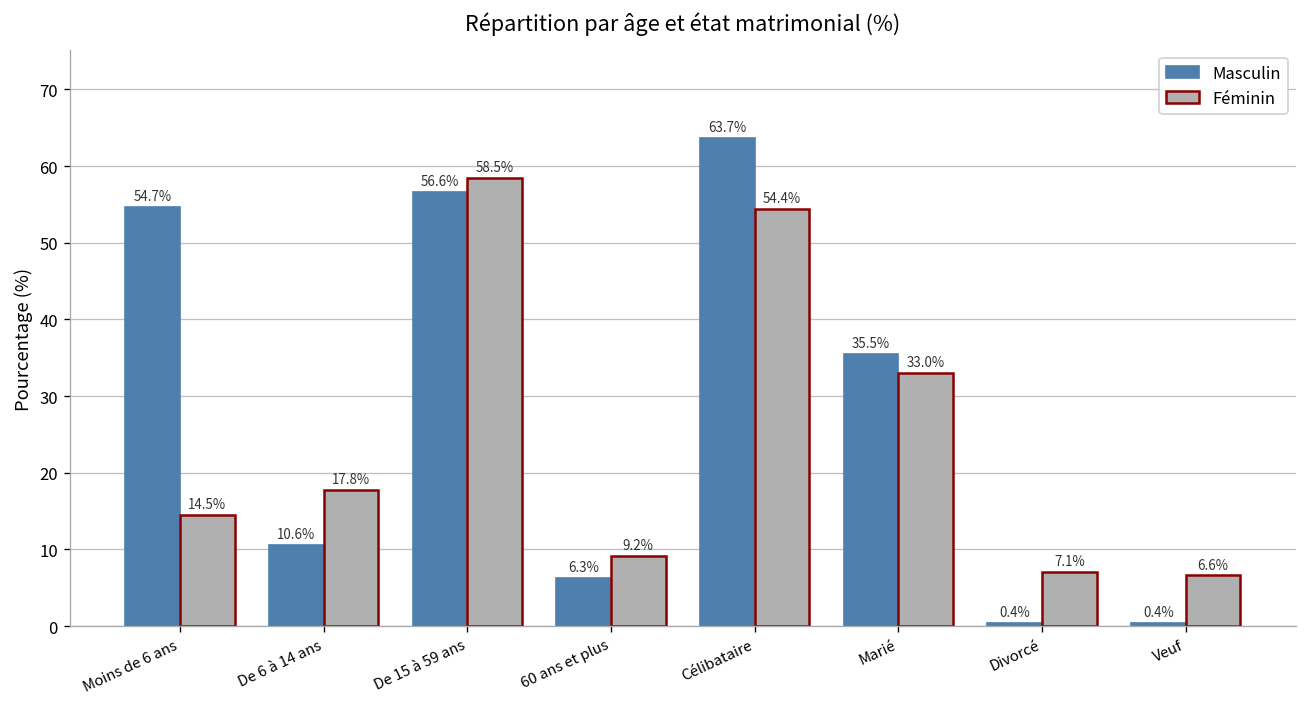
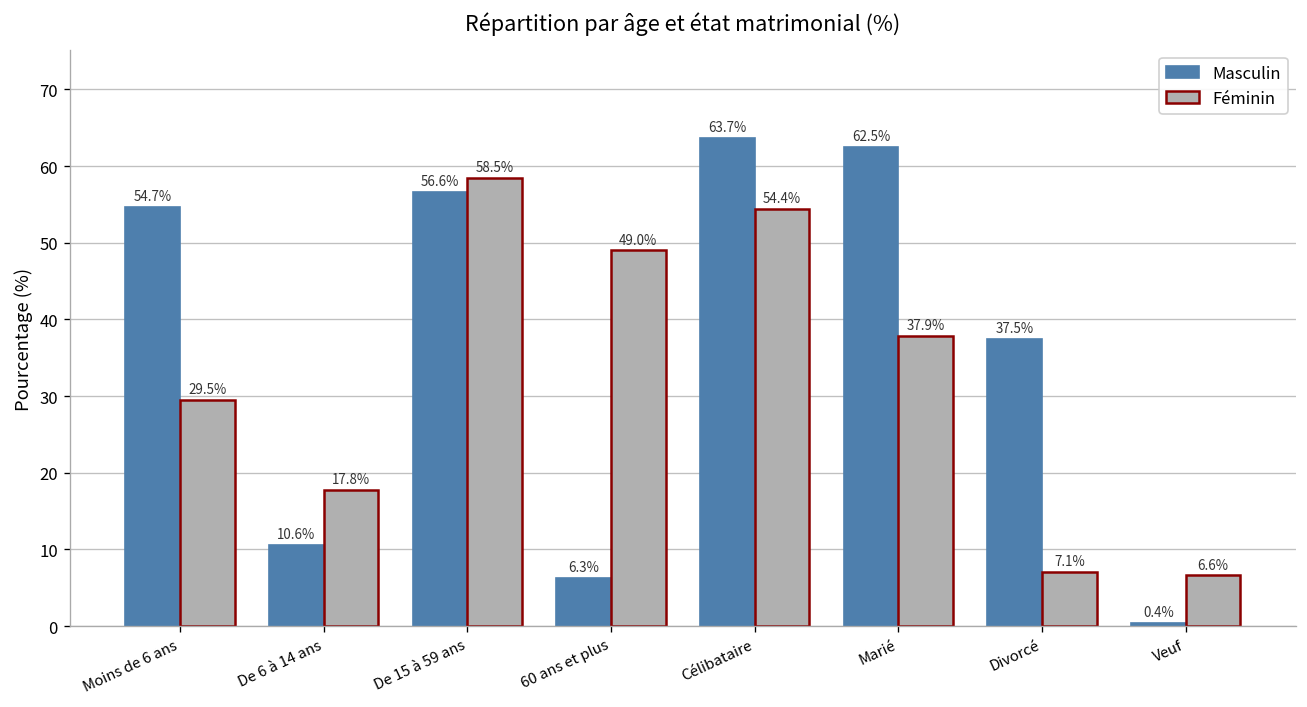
  {
    "Masculin": {
      "Moins de 6 ans": "54.7%",
      "De 6 à 14 ans": "10.6%",
      "De 15 à 59 ans": "56.6%",
      "60 ans et plus": "6.3%",
      "Célibataire": "63.7%",
-     "Marié": "35.5%",
-     "Divorcé": "0.4%",
+     "Marié": "62.5%",
+     "Divorcé": "37.5%",
      "Veuf": "0.4%"
    },
    "Féminin": {
-     "Moins de 6 ans": "14.5%",
+     "Moins de 6 ans": "29.5%",
      "De 6 à 14 ans": "17.8%",
      "De 15 à 59 ans": "58.5%",
-     "60 ans et plus": "9.2%",
+     "60 ans et plus": "49.0%",
      "Célibataire": "54.4%",
-     "Marié": "33.0%",
+     "Marié": "37.9%",
      "Divorcé": "7.1%",
      "Veuf": "6.6%"
    }
  }
